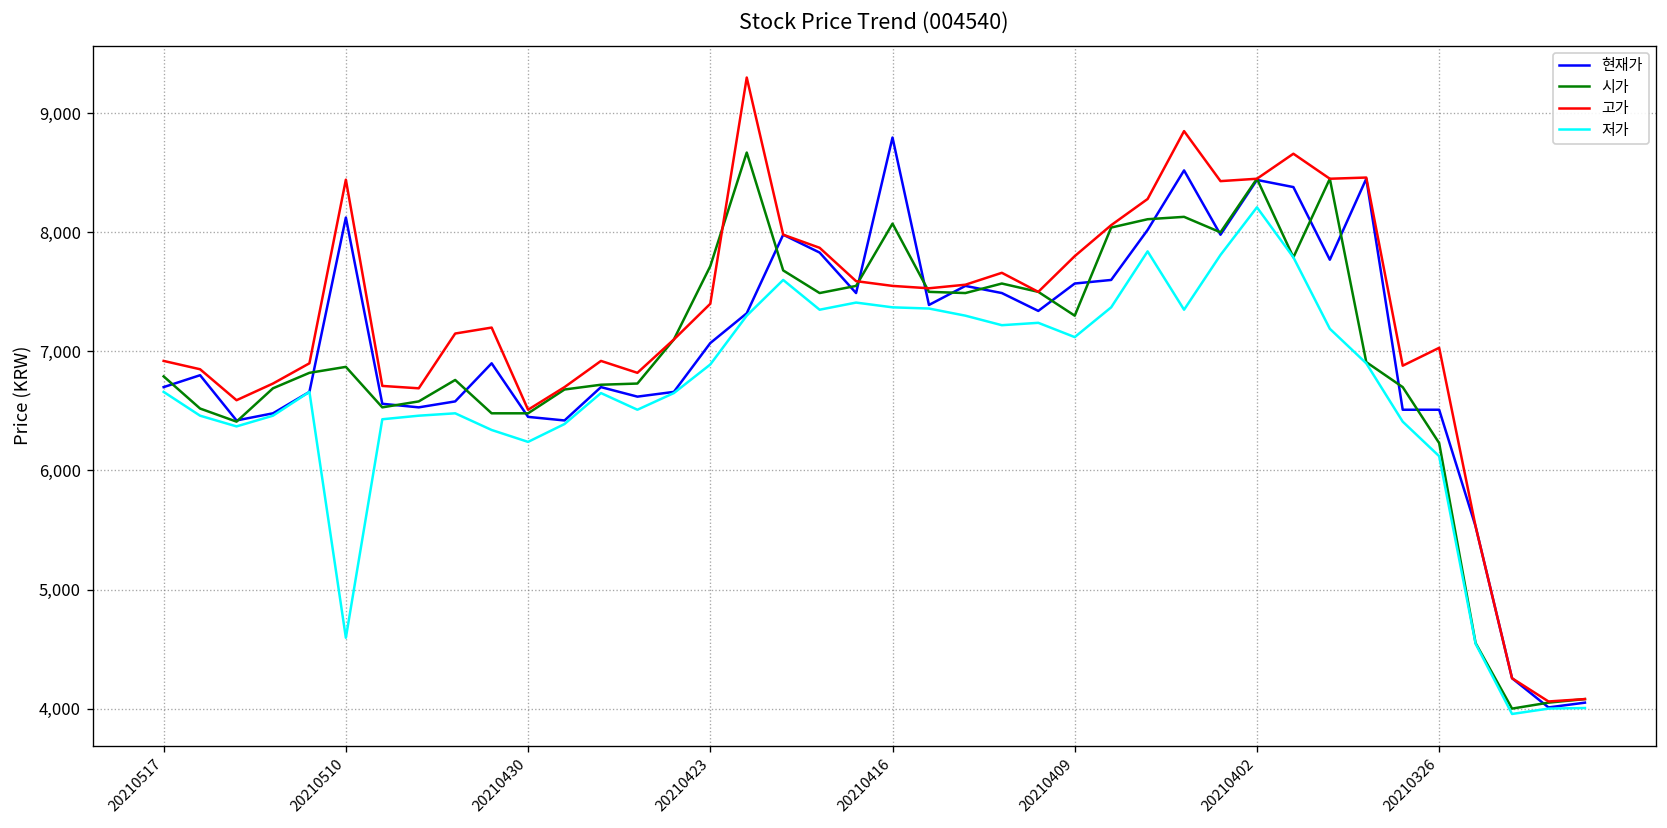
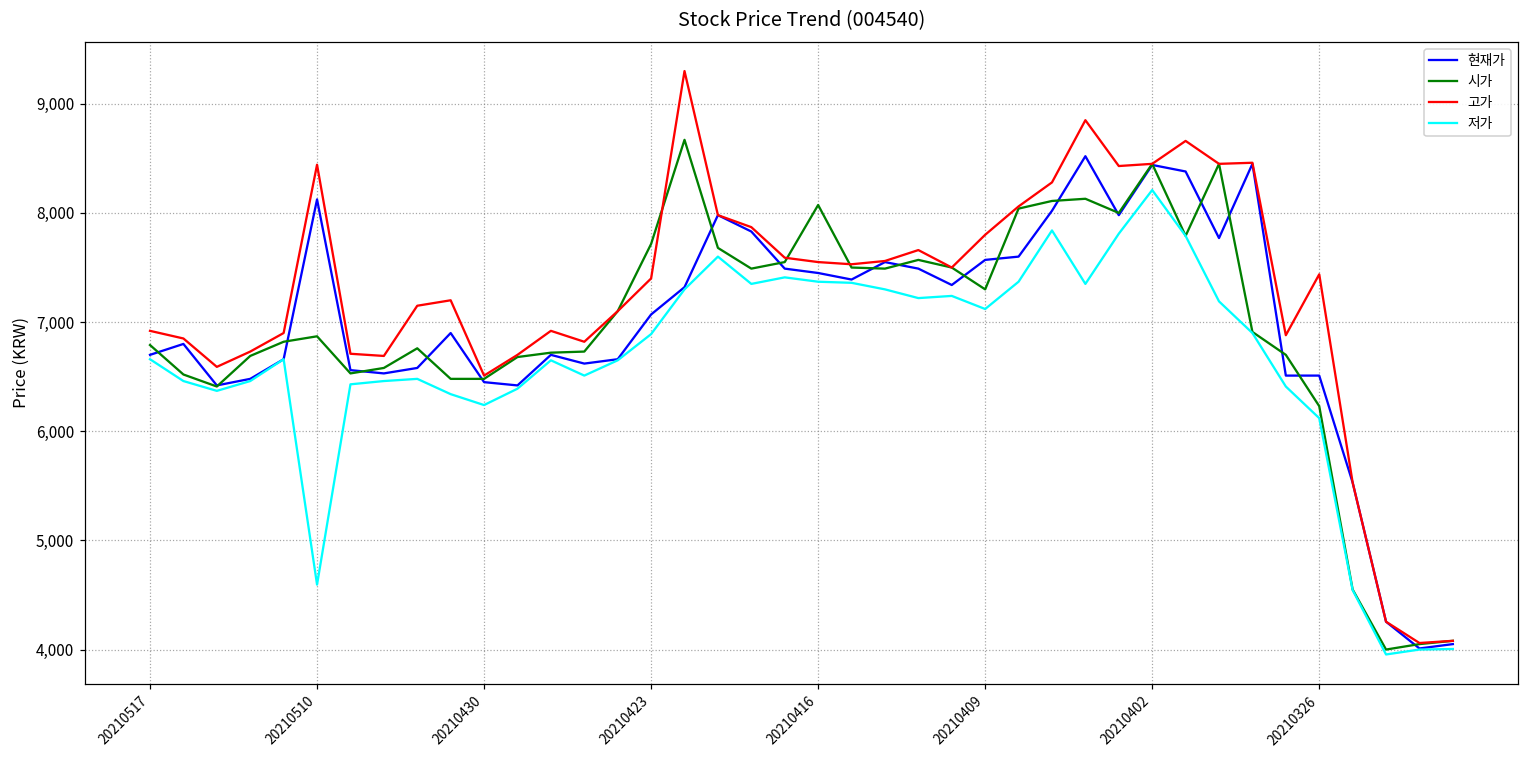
  {
    "현재가": {
      "20210517": "6,700",
      "20210510": "8,100",
      "20210430": "6,500",
      "20210423": "7,100",
-     "20210416": "8,800",
+     "20210416": "7,500",
      "20210409": "7,600",
      "20210326": "6,500"
    },
    "시가": {
      "20210517": "6,800",
      "20210510": "6,900",
      "20210430": "6,500",
      "20210423": "7,700",
      "20210416": "8,100",
      "20210409": "7,300",
      "20210326": "6,200"
    },
    "고가": {
      "20210517": "6,900",
      "20210510": "8,400",
      "20210430": "6,500",
      "20210423": "7,400",
      "20210416": "7,600",
      "20210409": "7,800",
-     "20210326": "7,000"
+     "20210326": "7,400"
    },
    "저가": {
      "20210517": "6,700",
      "20210510": "4,600",
      "20210430": "6,200",
      "20210423": "6,900",
      "20210416": "7,400",
      "20210409": "7,100",
      "20210402": "8,200",
      "20210326": "6,100"
    }
  }
